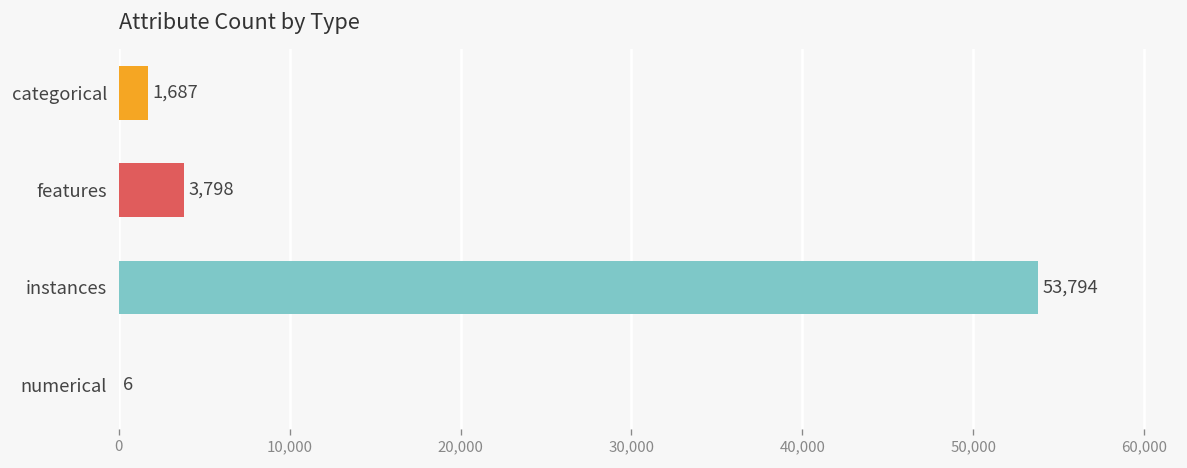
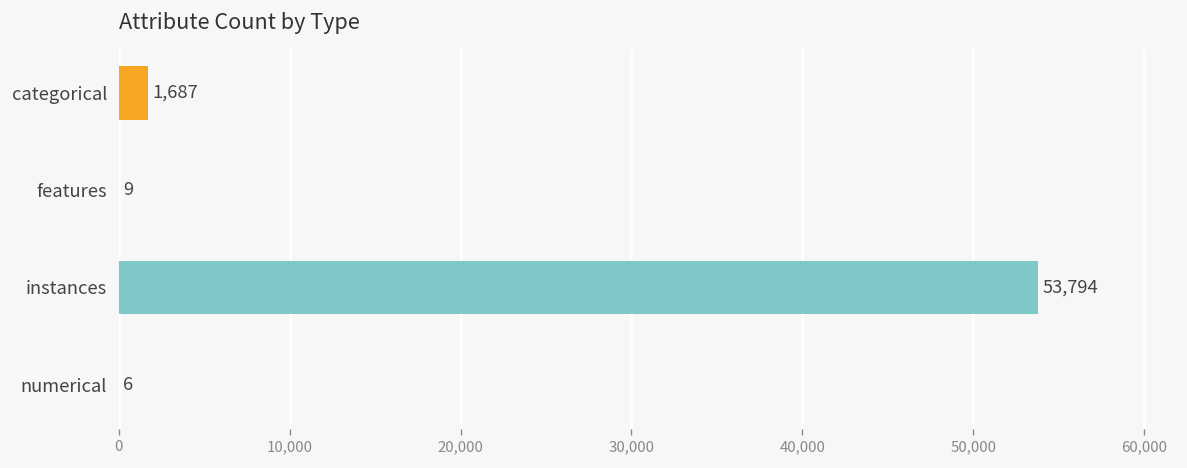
  {
    "categorical": "1,687",
-   "features": "3,798",
+   "features": "9",
    "instances": "53,794",
    "numerical": "6"
  }
